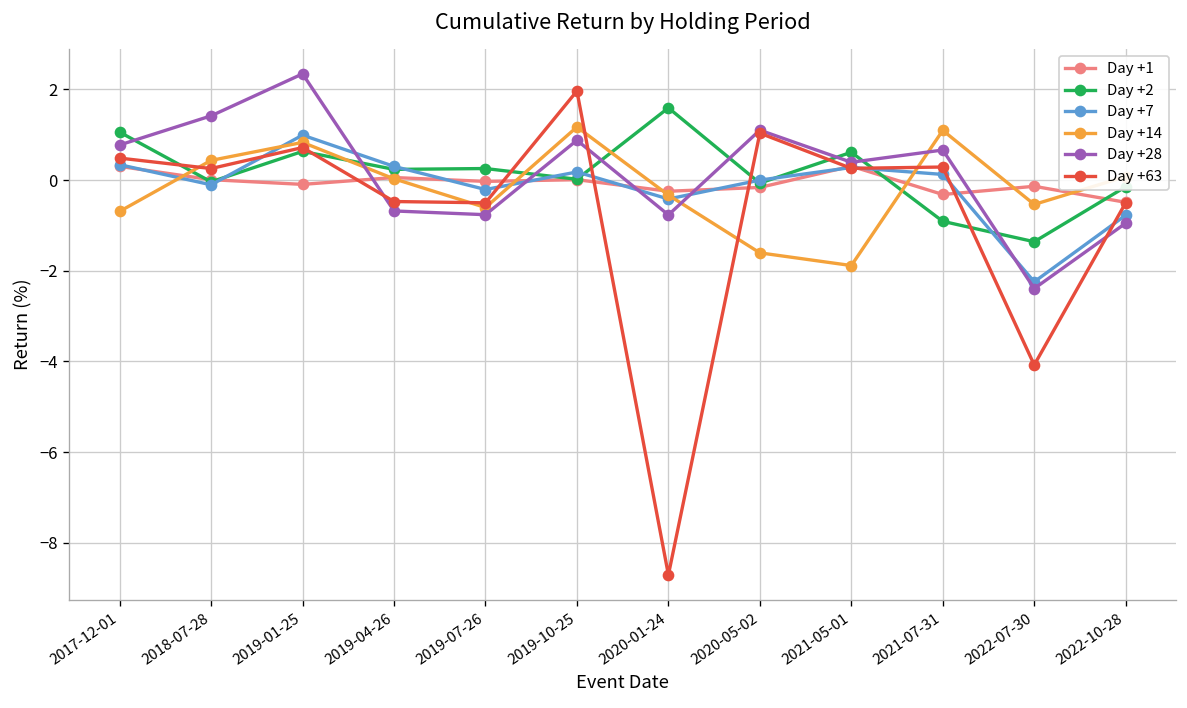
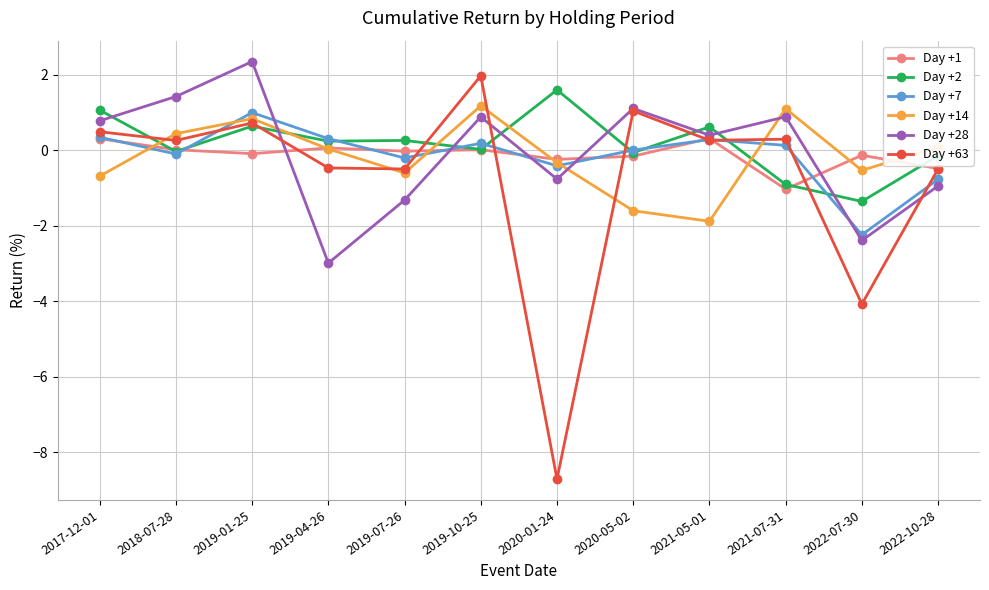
  {
    "Day +1": {
      "2019-01-25": -0.1,
      "2019-07-26": 0.0,
      "2020-01-24": -0.2,
      "2020-05-02": -0.2,
-     "2021-07-31": -0.3,
+     "2021-07-31": -1.0,
      "2022-07-30": -0.1
    },
    "Day +2": {
      "2017-12-01": 1.1,
      "2019-01-25": 0.6,
      "2019-07-26": 0.3,
      "2020-01-24": 1.6,
      "2021-05-01": 0.6,
      "2021-07-31": -0.9,
      "2022-07-30": -1.4
    },
    "Day +7": {
      "2019-01-25": 1.0,
      "2019-07-26": -0.2,
      "2019-10-25": 0.2,
      "2020-01-24": -0.4,
      "2021-07-31": 0.1,
      "2022-07-30": -2.2,
      "2022-10-28": -0.8
    },
    "Day +14": {
      "2017-12-01": -0.7,
      "2018-07-28": 0.4,
      "2019-01-25": 0.8,
      "2019-07-26": -0.6,
      "2019-10-25": 1.2,
      "2020-01-24": -0.3,
      "2020-05-02": -1.6,
      "2021-05-01": -1.9,
      "2021-07-31": 1.1,
      "2022-07-30": -0.5
    },
    "Day +28": {
      "2017-12-01": 0.8,
      "2018-07-28": 1.4,
      "2019-01-25": 2.3,
-     "2019-04-26": -0.7,
-     "2019-07-26": -0.8,
+     "2019-04-26": -3.0,
+     "2019-07-26": -1.3,
      "2019-10-25": 0.9,
      "2020-01-24": -0.8,
      "2021-05-01": 0.4,
-     "2021-07-31": 0.7,
+     "2021-07-31": 0.9,
      "2022-07-30": -2.4,
      "2022-10-28": -0.9
    },
    "Day +63": {
      "2017-12-01": 0.5,
      "2018-07-28": 0.3,
      "2019-01-25": 0.7,
      "2019-04-26": -0.5,
      "2019-07-26": -0.5,
      "2019-10-25": 2.0,
      "2020-01-24": -8.7,
      "2021-07-31": 0.3,
      "2022-07-30": -4.1
    }
  }
